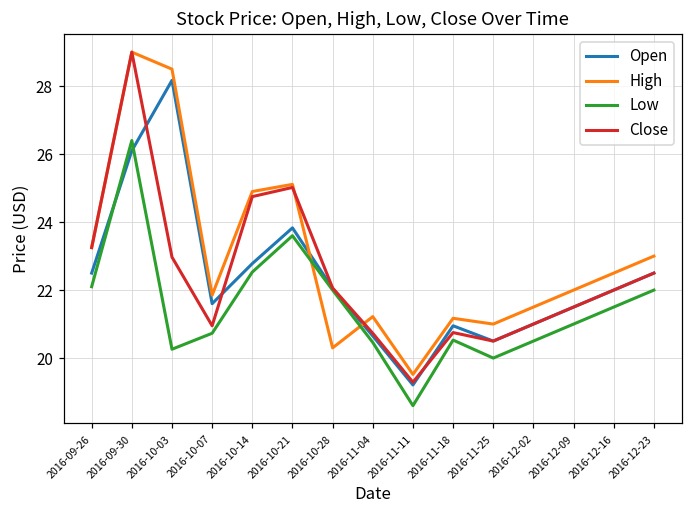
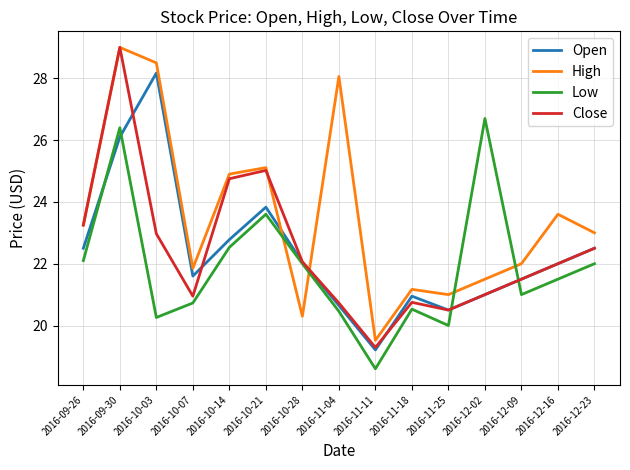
  {
    "Open": {
      "2016-09-26": 22.5,
      "2016-09-30": 26.1,
      "2016-10-03": 28.2,
      "2016-10-07": 21.6,
      "2016-10-14": 22.8,
      "2016-10-21": 23.8,
      "2016-11-18": 21.0
    },
    "High": {
      "2016-10-03": 28.5,
      "2016-10-07": 21.9,
      "2016-10-14": 24.9,
      "2016-10-21": 25.1,
      "2016-10-28": 20.3,
-     "2016-11-04": 21.2,
+     "2016-11-04": 28.1,
      "2016-11-11": 19.5,
      "2016-11-18": 21.2,
      "2016-11-25": 21.0,
      "2016-12-02": 21.5,
      "2016-12-09": 22.0,
-     "2016-12-16": 22.5,
+     "2016-12-16": 23.6,
      "2016-12-23": 23.0
    },
    "Low": {
      "2016-09-26": 22.1,
      "2016-09-30": 26.4,
      "2016-10-03": 20.3,
      "2016-10-07": 20.7,
      "2016-10-14": 22.5,
      "2016-10-21": 23.6,
      "2016-11-04": 20.5,
      "2016-11-11": 18.6,
      "2016-11-18": 20.5,
      "2016-11-25": 20.0,
-     "2016-12-02": 20.5,
+     "2016-12-02": 26.7,
      "2016-12-09": 21.0,
      "2016-12-16": 21.5,
      "2016-12-23": 22.0
    },
    "Close": {
      "2016-10-03": 23.0,
      "2016-10-07": 21.0,
      "2016-10-14": 24.8,
      "2016-10-21": 25.0,
      "2016-11-18": 20.8
    }
  }
